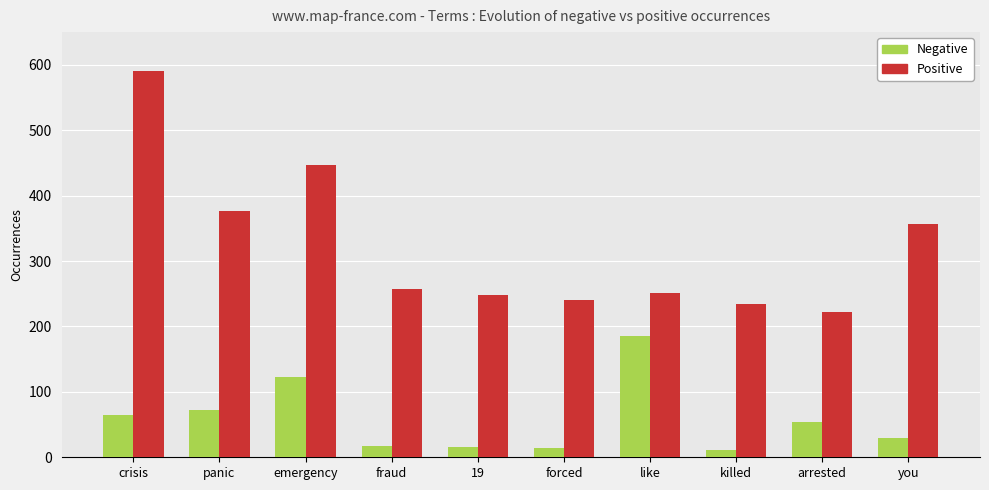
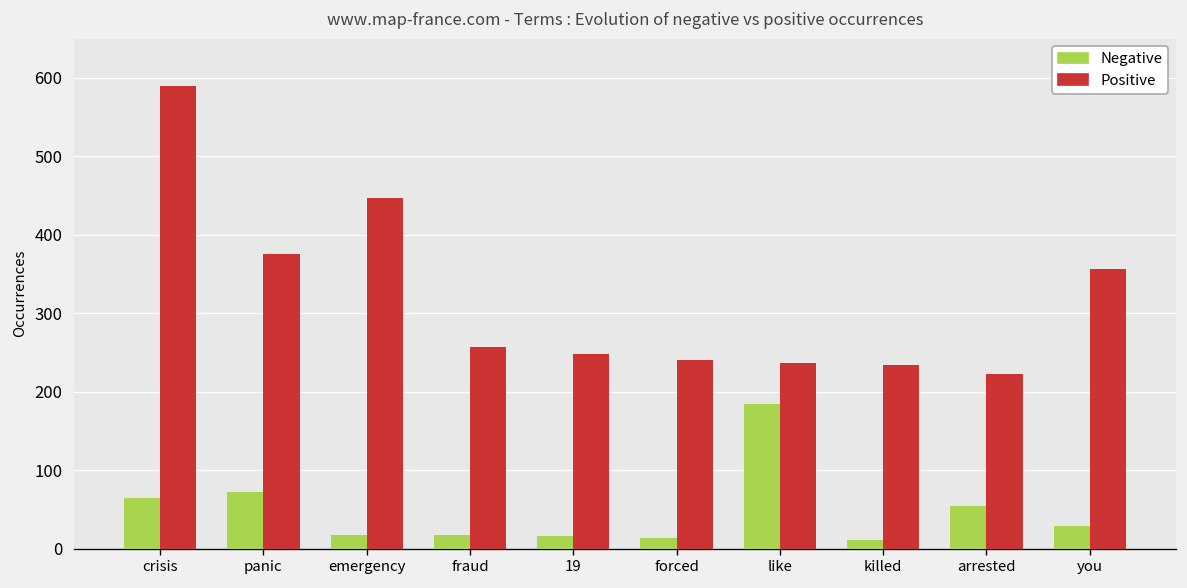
  {
    "Negative": {
      "crisis": 70,
      "panic": 70,
-     "emergency": 120,
+     "emergency": 20,
      "fraud": 20,
      "19": 20,
      "forced": 10,
      "like": 190,
      "killed": 10,
      "arrested": 50,
      "you": 30
    },
    "Positive": {
      "crisis": 590,
      "panic": 380,
      "emergency": 450,
      "fraud": 260,
      "19": 250,
      "forced": 240,
-     "like": 250,
+     "like": 240,
      "killed": 230,
      "arrested": 220,
      "you": 360
    }
  }
